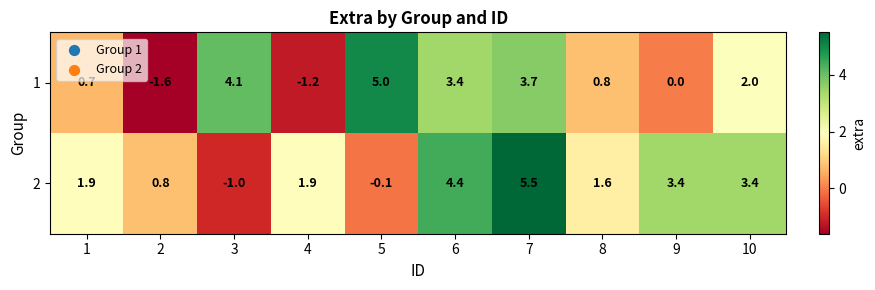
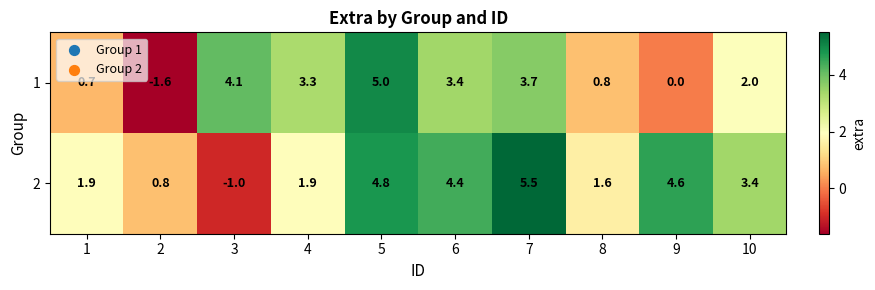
  {
    "1": {
      "2": -1.6,
      "3": 4.1,
-     "4": -1.2,
+     "4": 3.3,
      "5": 5.0,
      "6": 3.4,
      "7": 3.7,
      "8": 0.8,
      "9": 0.0,
      "10": 2.0
    },
    "2": {
      "1": 1.9,
      "2": 0.8,
      "3": -1.0,
      "4": 1.9,
-     "5": -0.1,
+     "5": 4.8,
      "6": 4.4,
      "7": 5.5,
      "8": 1.6,
-     "9": 3.4,
+     "9": 4.6,
      "10": 3.4
    }
  }
